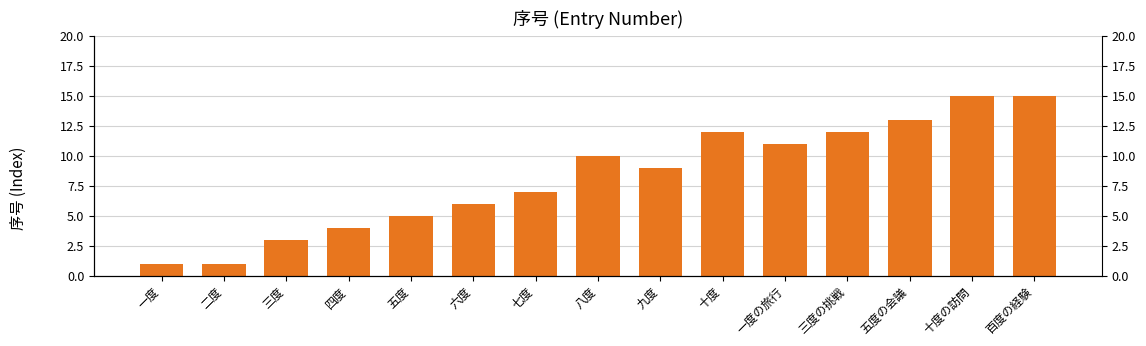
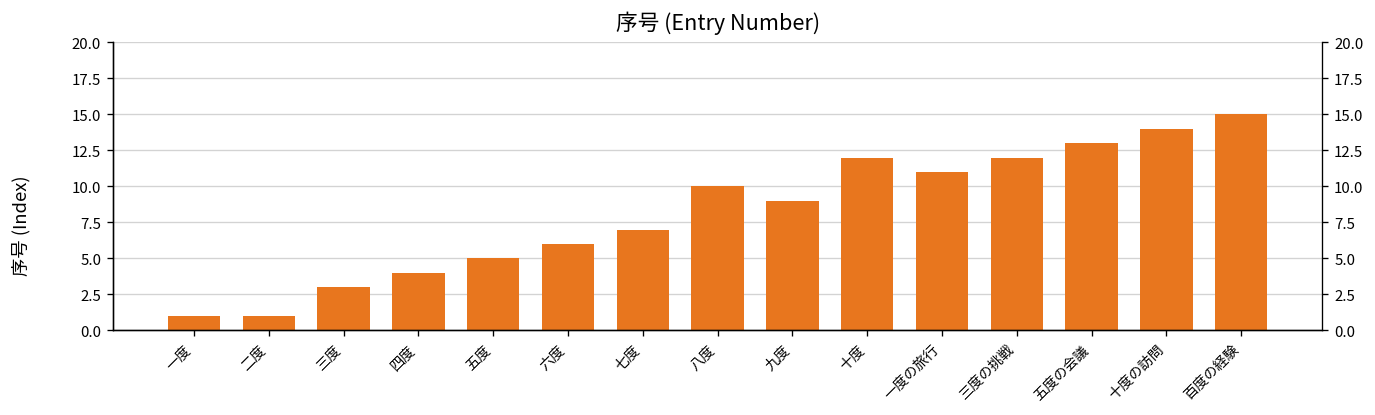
  {
    "一度": 1,
    "二度": 1,
    "三度": 3,
    "四度": 4,
    "五度": 5,
    "六度": 6,
    "七度": 7,
    "八度": 10,
    "九度": 9,
    "十度": 12,
    "一度の旅行": 11,
    "三度の挑戦": 12,
    "五度の会議": 13,
-   "十度の訪問": 15,
+   "十度の訪問": 14,
    "百度の経験": 15
  }
